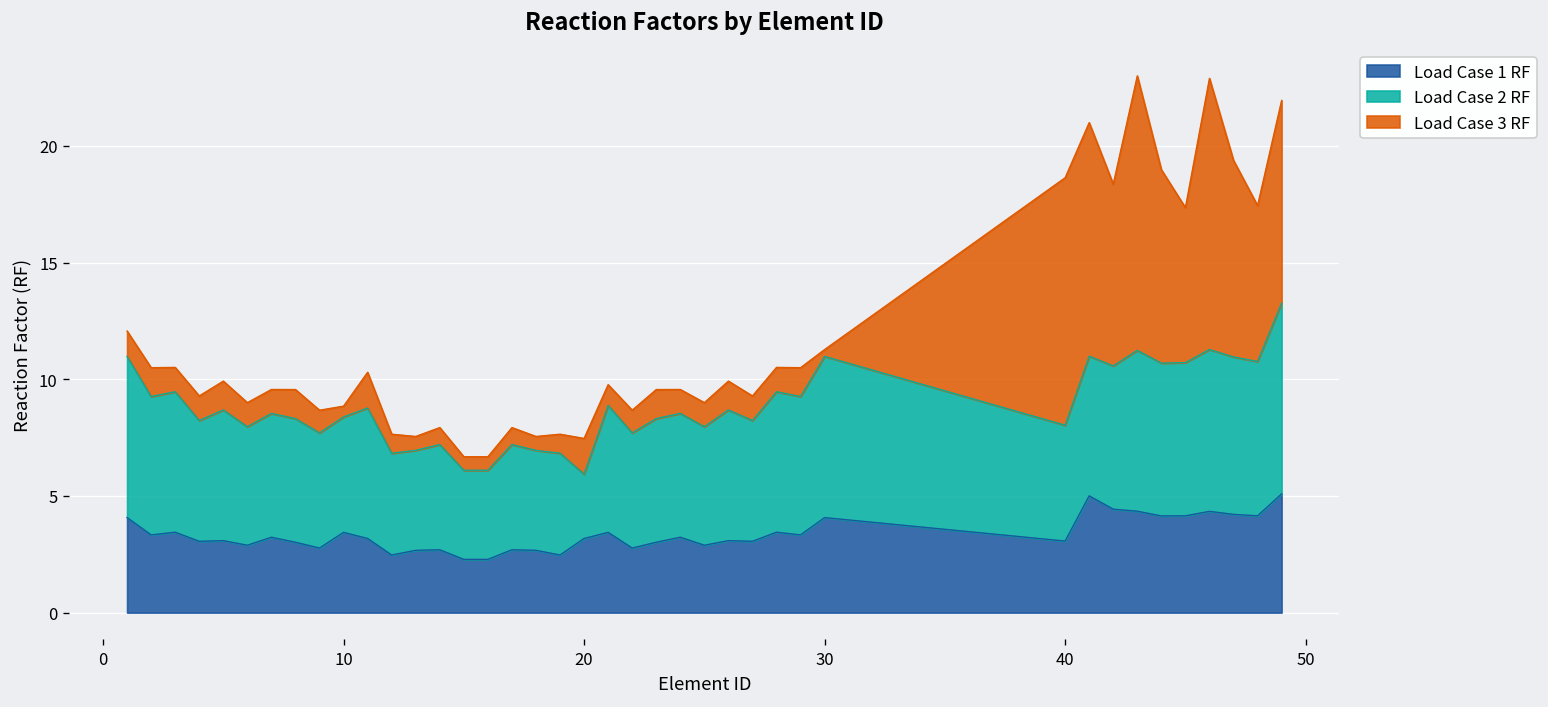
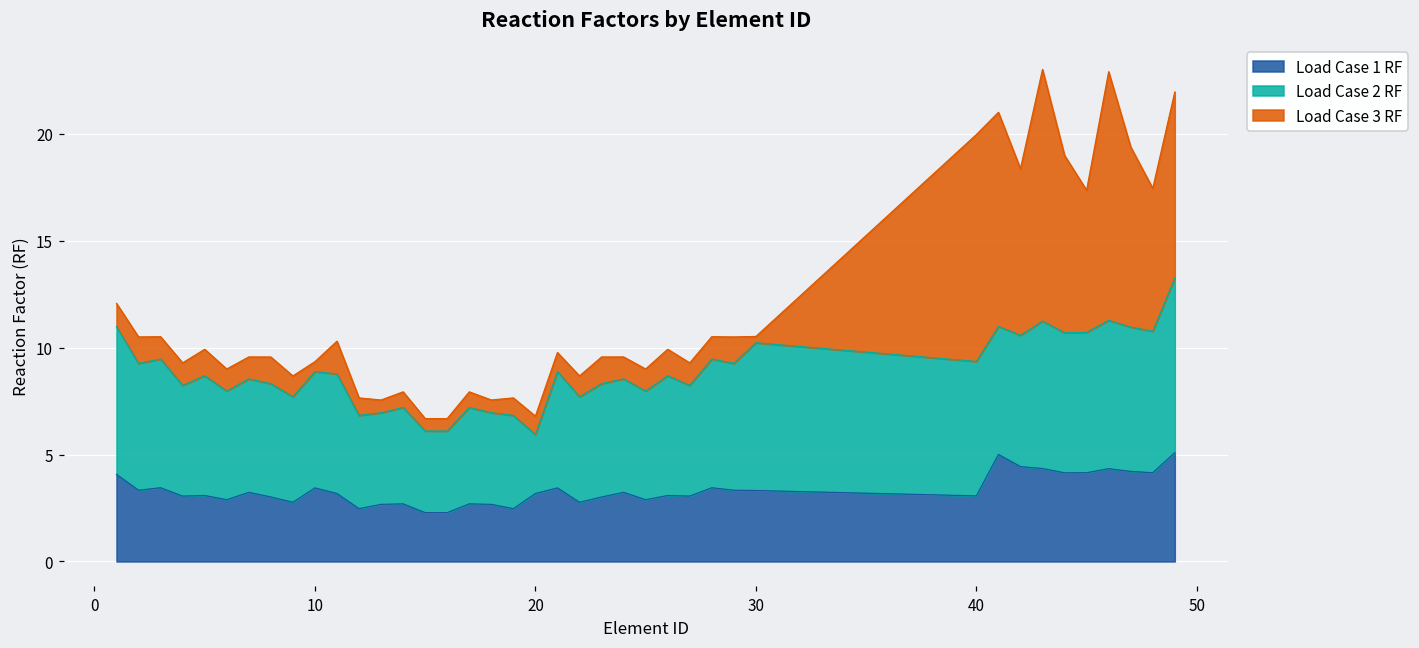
  {
    "Load Case 1 RF": {
      "10": 3.4,
      "20": 3.2,
-     "30": 4.1,
+     "30": 3.3,
      "40": 3.1
    },
    "Load Case 2 RF": {
-     "10": 4.9,
+     "10": 5.4,
      "20": 2.8,
      "30": 6.9,
-     "40": 5.0
+     "40": 6.3
    },
    "Load Case 3 RF": {
      "10": 0.5,
-     "20": 1.5,
+     "20": 0.9,
      "30": 0.3,
      "40": 10.6
    }
  }
